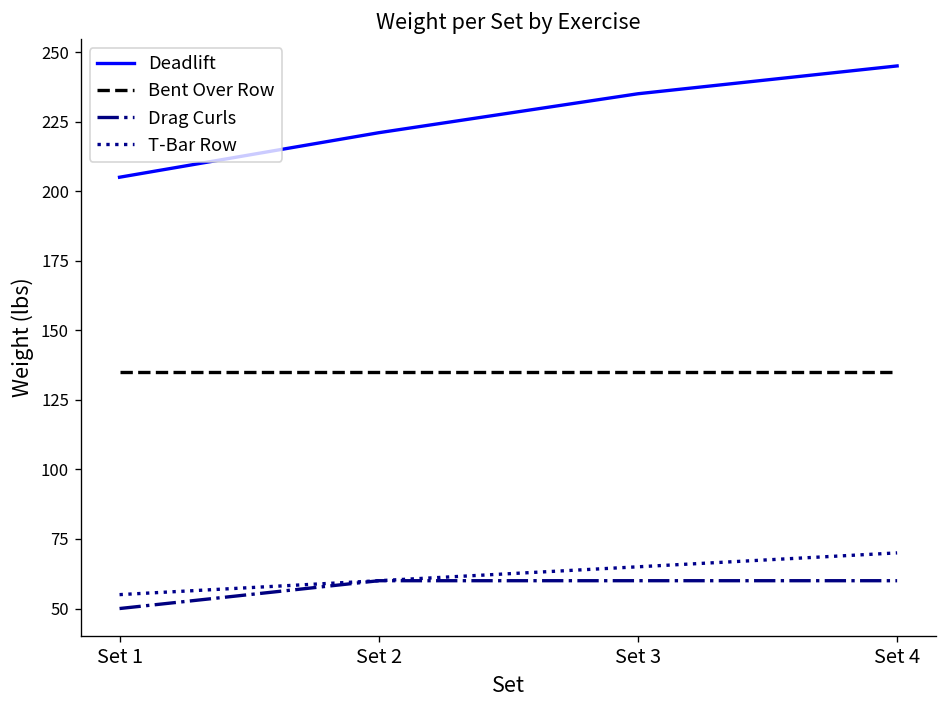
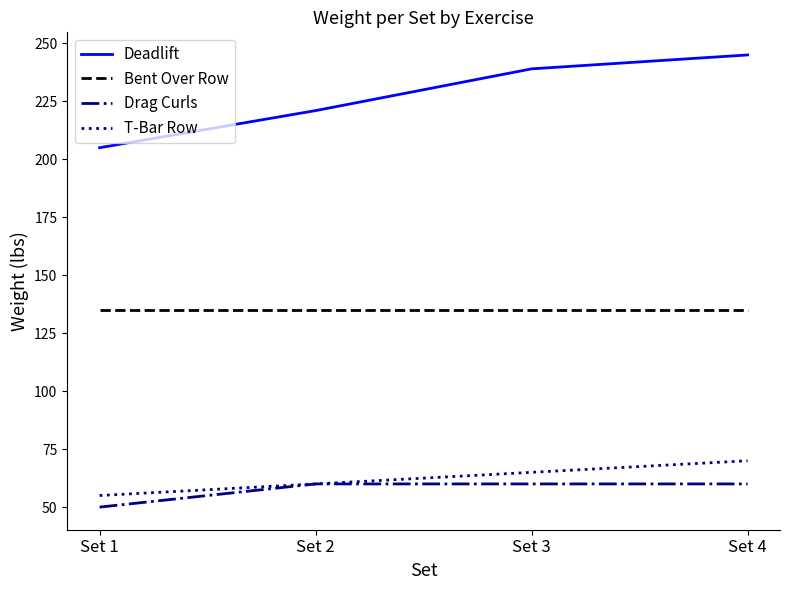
  {
    "Deadlift": {
      "Set 1": 205,
      "Set 2": 221,
-     "Set 3": 235,
+     "Set 3": 239,
      "Set 4": 245
    },
    "Bent Over Row": {
      "Set 1": 135,
      "Set 2": 135,
      "Set 3": 135,
      "Set 4": 135
    }
  }
